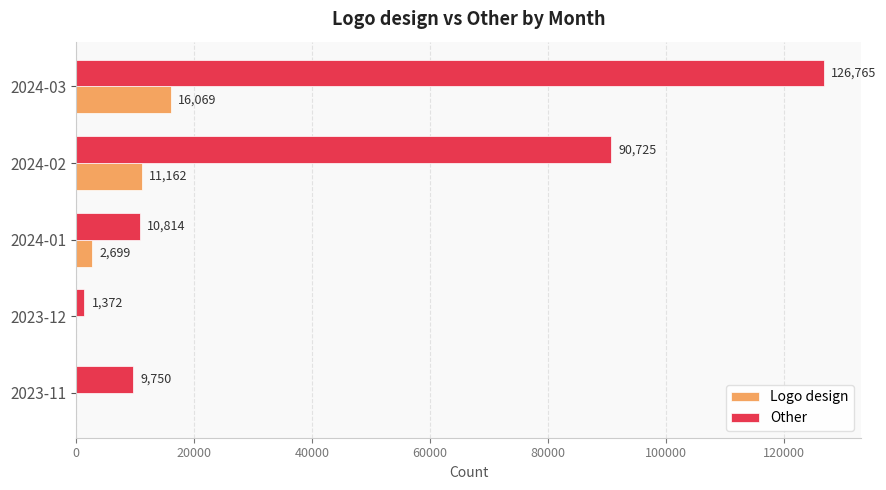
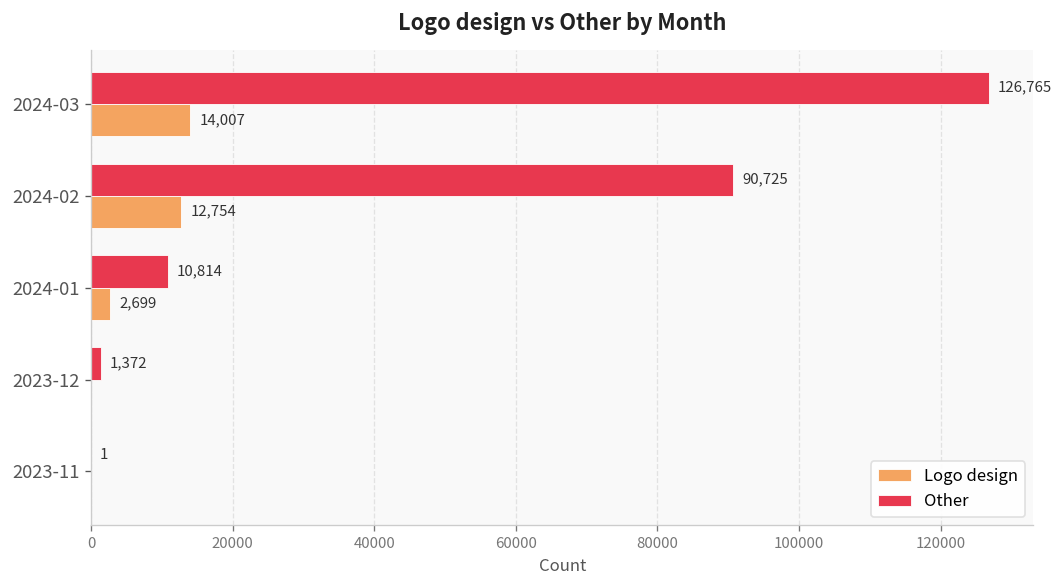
  {
    "Logo design": {
-     "2024-03": "16,069",
-     "2024-02": "11,162",
+     "2024-03": "14,007",
+     "2024-02": "12,754",
      "2024-01": "2,699"
    },
    "Other": {
      "2024-03": "126,765",
      "2024-02": "90,725",
      "2024-01": "10,814",
      "2023-12": "1,372",
-     "2023-11": "9,750"
+     "2023-11": "1"
    }
  }
